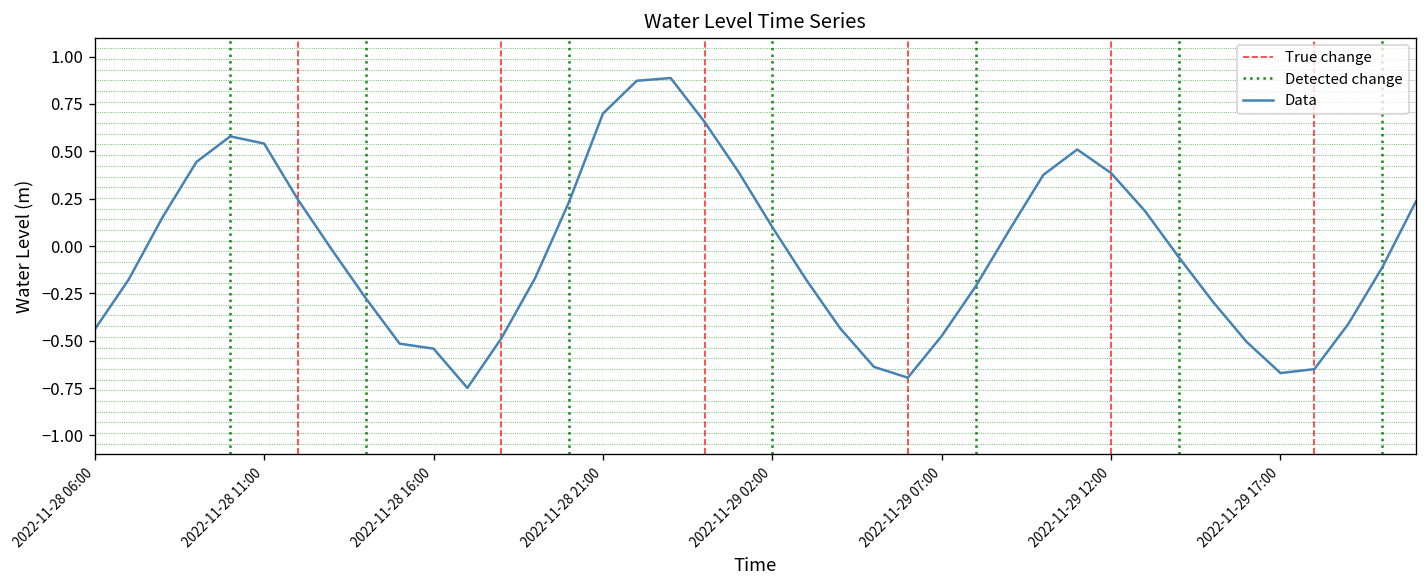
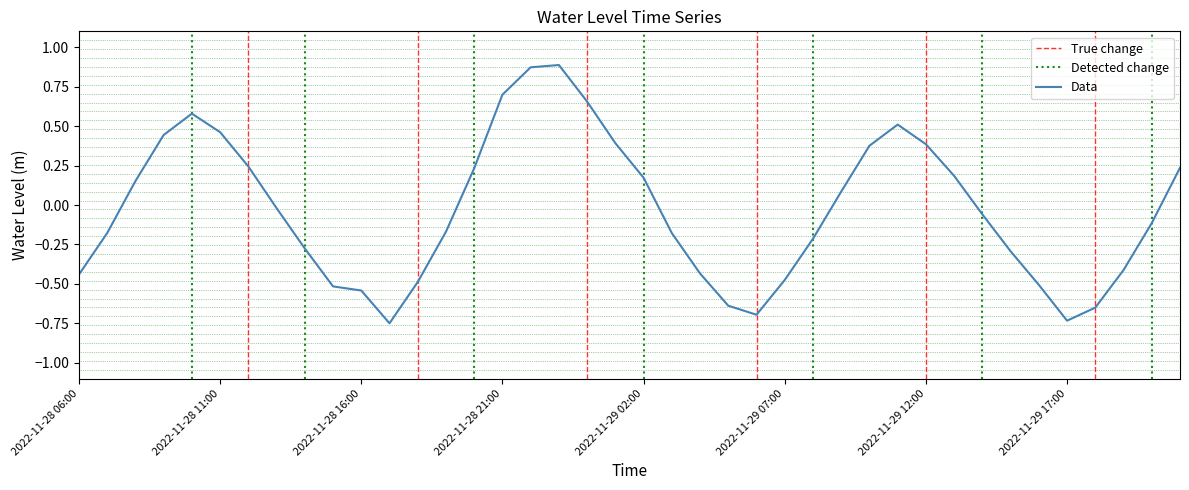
  {
    "2022-11-28 06:00": -0.44,
-   "2022-11-28 11:00": 0.54,
+   "2022-11-28 11:00": 0.46,
    "2022-11-28 16:00": -0.54,
    "2022-11-28 21:00": 0.70,
-   "2022-11-29 02:00": 0.10,
+   "2022-11-29 02:00": 0.17,
    "2022-11-29 07:00": -0.47,
    "2022-11-29 12:00": 0.39,
-   "2022-11-29 17:00": -0.67
+   "2022-11-29 17:00": -0.73
  }
